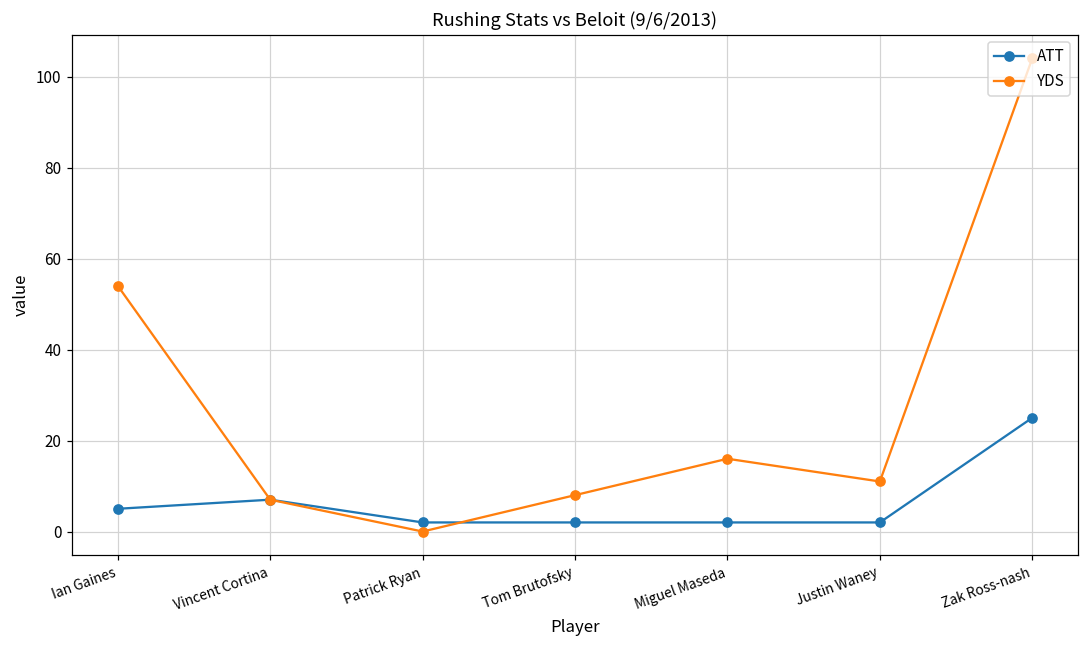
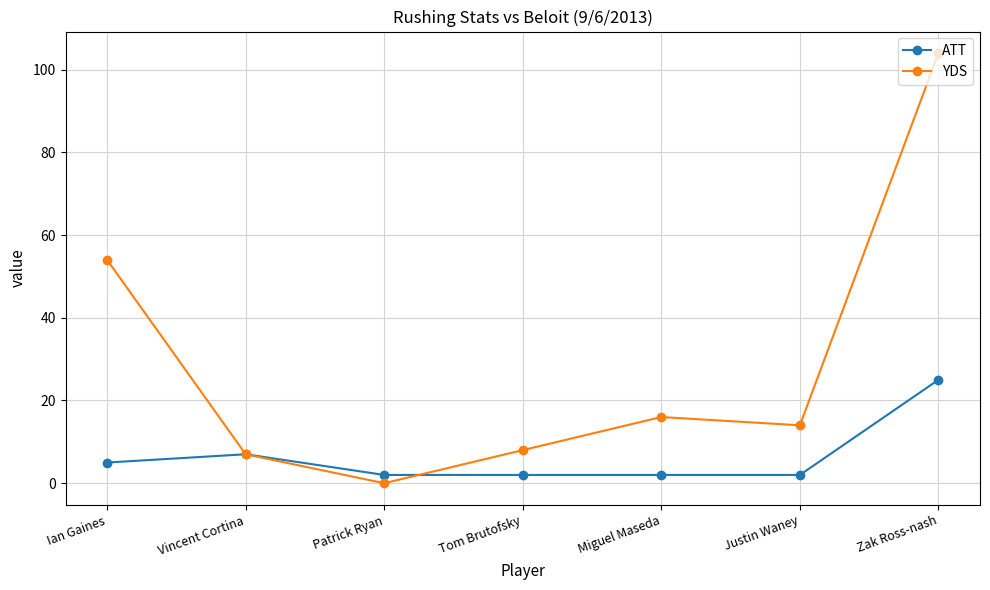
  {
    "ATT": {
      "Ian Gaines": 5,
      "Patrick Ryan": 2,
      "Tom Brutofsky": 2,
      "Miguel Maseda": 2,
      "Justin Waney": 2,
      "Zak Ross-nash": 25
    },
    "YDS": {
      "Ian Gaines": 54,
      "Patrick Ryan": 0,
      "Tom Brutofsky": 8,
      "Miguel Maseda": 16,
-     "Justin Waney": 11
+     "Justin Waney": 14
    }
  }
